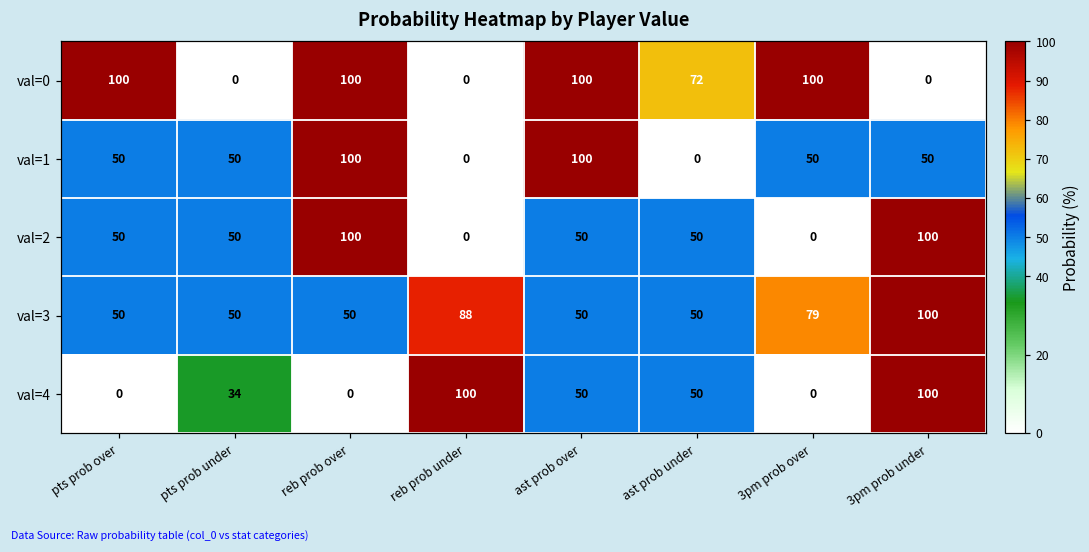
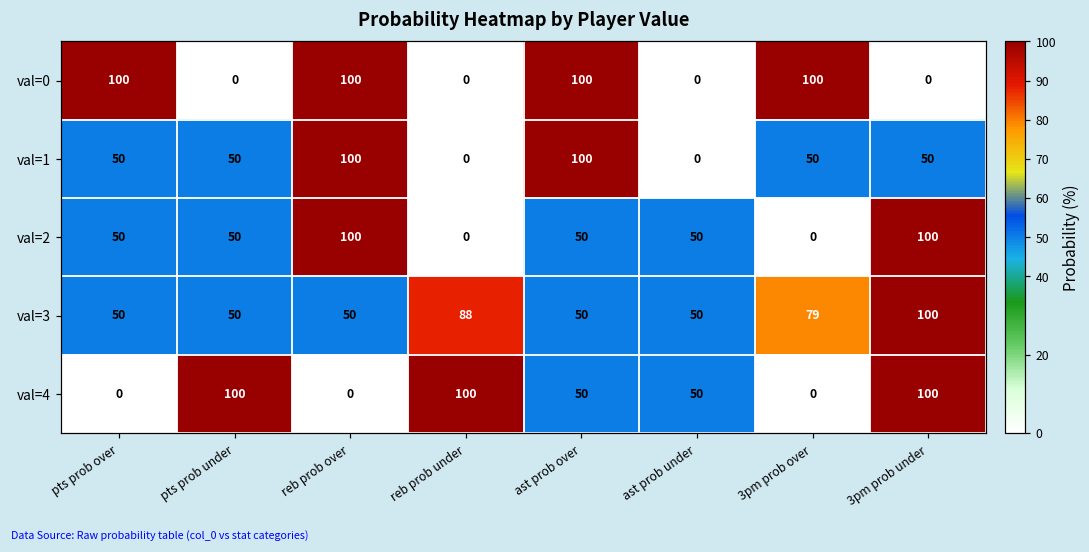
  {
    "val=0": {
      "pts prob over": 100,
      "pts prob under": 0,
      "reb prob over": 100,
      "reb prob under": 0,
      "ast prob over": 100,
-     "ast prob under": 72,
+     "ast prob under": 0,
      "3pm prob over": 100,
      "3pm prob under": 0
    },
    "val=1": {
      "pts prob over": 50,
      "pts prob under": 50,
      "reb prob over": 100,
      "reb prob under": 0,
      "ast prob over": 100,
      "ast prob under": 0,
      "3pm prob over": 50,
      "3pm prob under": 50
    },
    "val=2": {
      "pts prob over": 50,
      "pts prob under": 50,
      "reb prob over": 100,
      "reb prob under": 0,
      "ast prob over": 50,
      "ast prob under": 50,
      "3pm prob over": 0,
      "3pm prob under": 100
    },
    "val=3": {
      "pts prob over": 50,
      "pts prob under": 50,
      "reb prob over": 50,
      "reb prob under": 88,
      "ast prob over": 50,
      "ast prob under": 50,
      "3pm prob over": 79,
      "3pm prob under": 100
    },
    "val=4": {
      "pts prob over": 0,
-     "pts prob under": 34,
+     "pts prob under": 100,
      "reb prob over": 0,
      "reb prob under": 100,
      "ast prob over": 50,
      "ast prob under": 50,
      "3pm prob over": 0,
      "3pm prob under": 100
    }
  }
